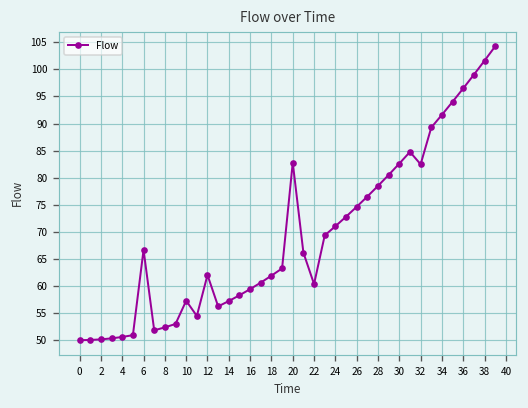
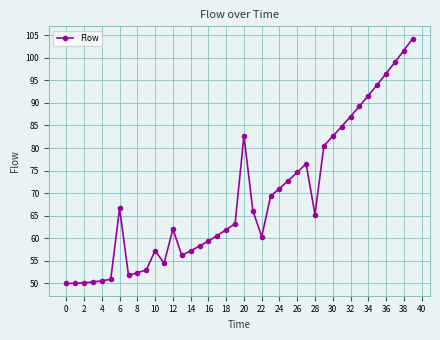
  {
    "0": 50,
    "2": 50,
    "4": 51,
    "6": 67,
    "8": 52,
    "10": 57,
    "12": 62,
    "14": 57,
    "16": 59,
    "18": 62,
    "20": 83,
    "22": 60,
    "24": 71,
    "26": 75,
-   "28": 78,
+   "28": 65,
    "30": 83,
-   "32": 82,
+   "32": 87,
    "34": 92,
    "36": 96,
    "38": 102
  }
